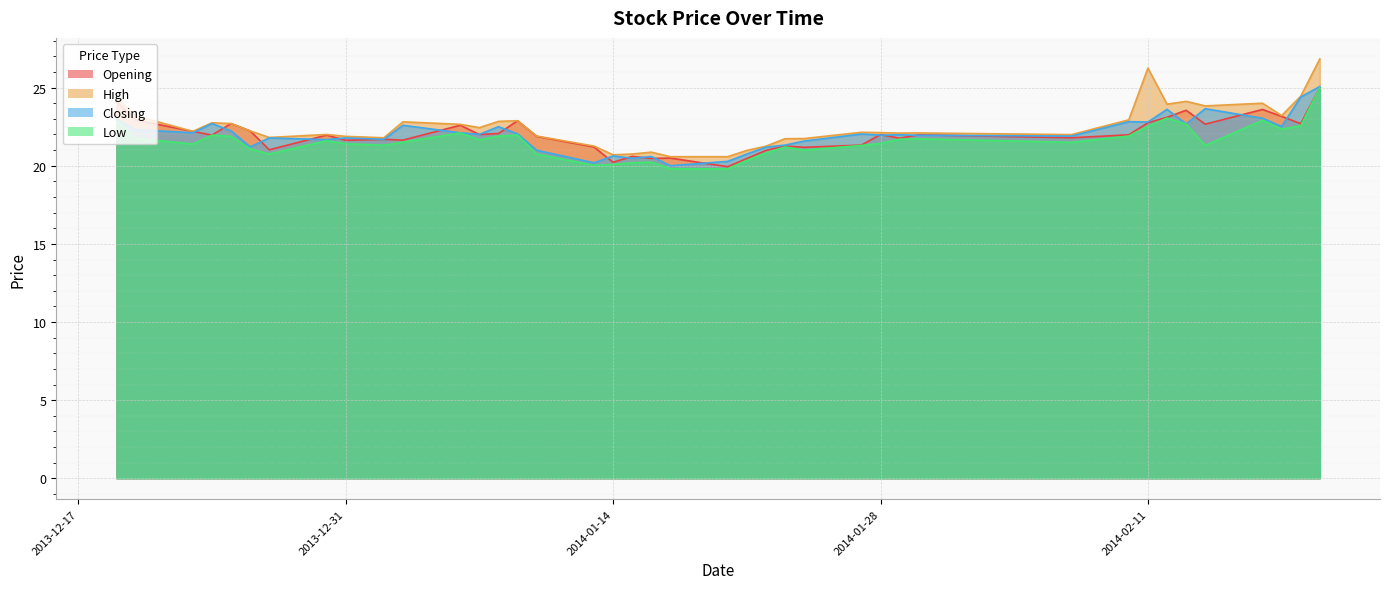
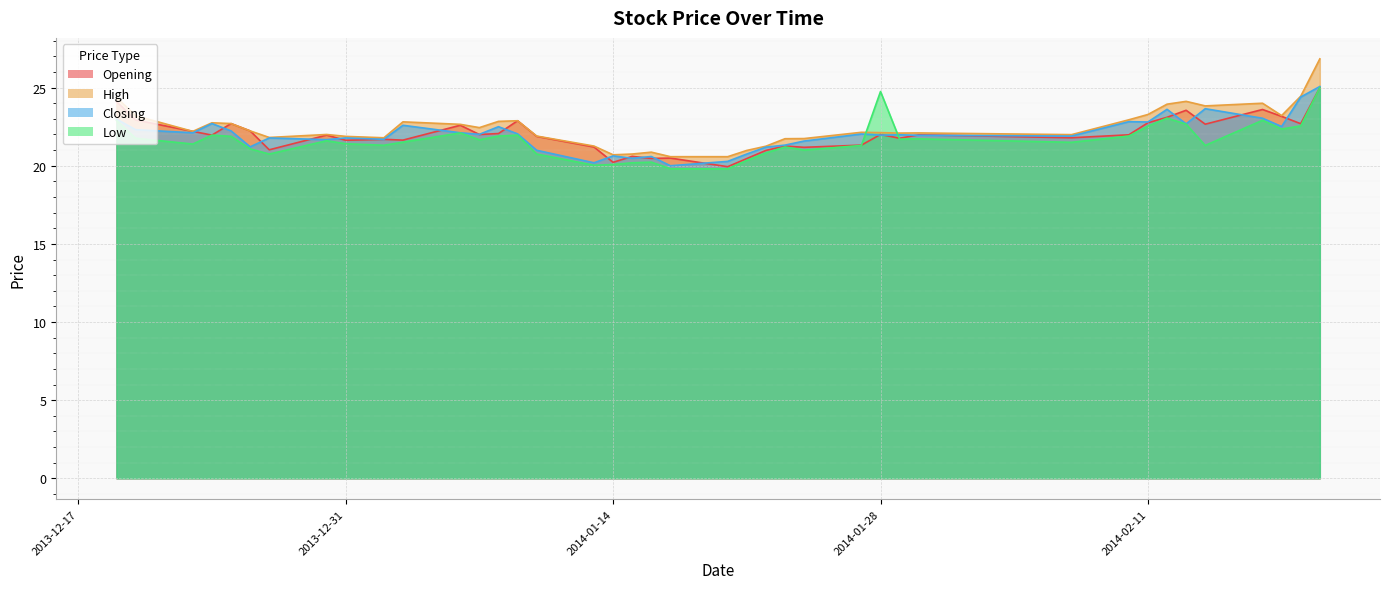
  {
    "High": {
-     "2014-02-11": 26.3
+     "2014-02-11": 23.3
    },
    "Low": {
      "2013-12-31": 21.4,
-     "2014-01-28": 21.4,
+     "2014-01-28": 24.8,
      "2014-02-11": 22.5
    }
  }
